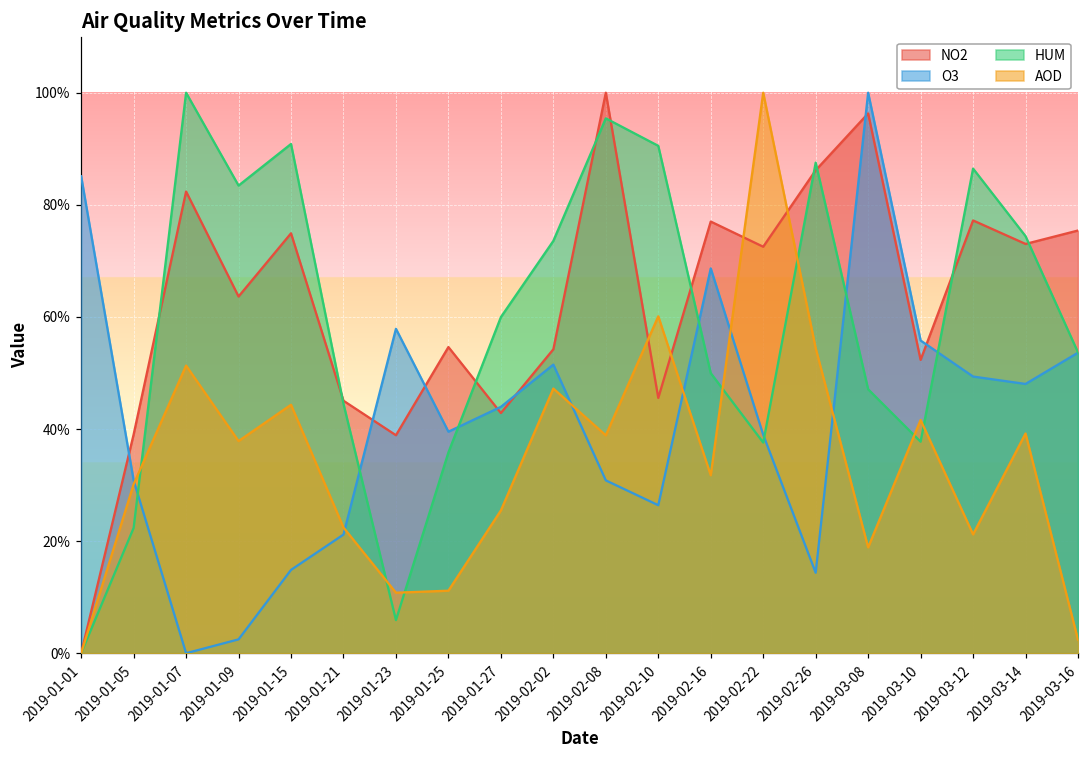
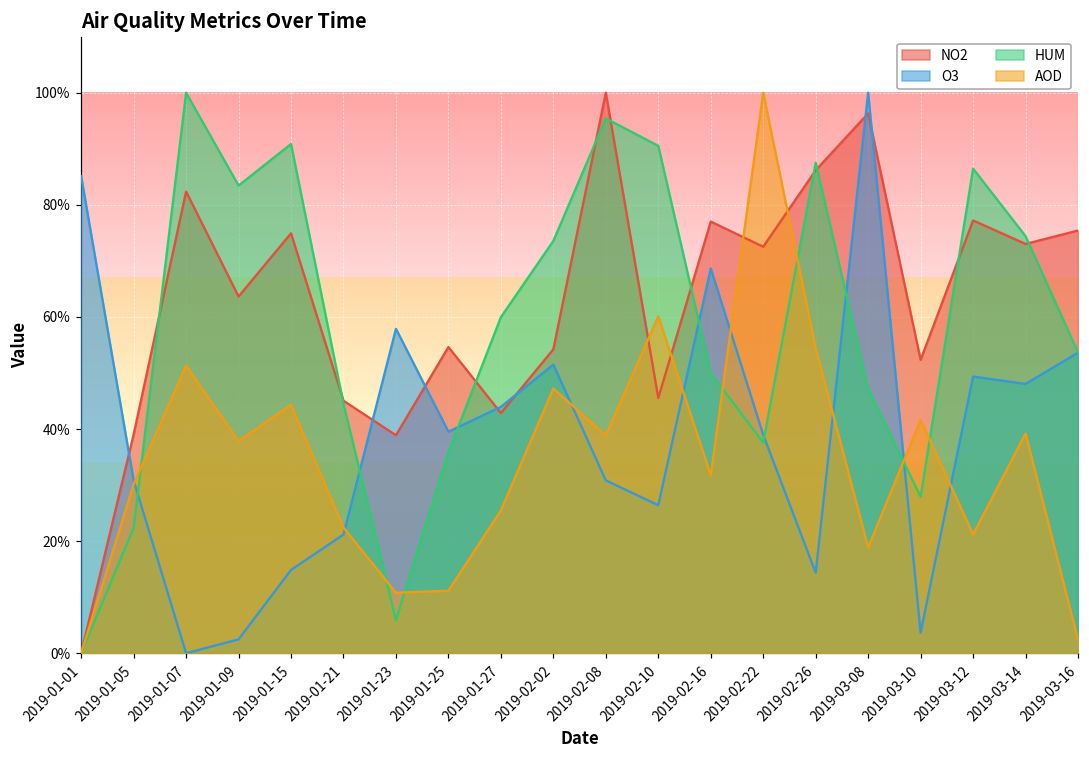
  {
    "NO2": {
      "2019-01-05": "39%",
      "2019-01-07": "82%",
      "2019-01-09": "64%",
      "2019-01-15": "75%",
      "2019-01-21": "45%",
      "2019-01-23": "39%",
      "2019-01-25": "55%",
      "2019-01-27": "43%",
      "2019-02-02": "54%",
      "2019-02-08": "100%",
      "2019-02-10": "46%",
      "2019-02-16": "77%",
      "2019-02-22": "73%",
      "2019-02-26": "86%",
      "2019-03-08": "96%",
      "2019-03-10": "52%",
      "2019-03-12": "77%",
      "2019-03-14": "73%",
      "2019-03-16": "75%"
    },
    "O3": {
      "2019-01-01": "85%",
      "2019-01-05": "31%",
      "2019-01-07": "0%",
      "2019-01-09": "2%",
      "2019-01-15": "15%",
      "2019-01-21": "21%",
      "2019-01-23": "58%",
      "2019-01-25": "40%",
      "2019-01-27": "44%",
      "2019-02-02": "51%",
      "2019-02-08": "31%",
      "2019-02-10": "26%",
      "2019-02-16": "69%",
      "2019-02-22": "39%",
      "2019-02-26": "14%",
      "2019-03-08": "100%",
-     "2019-03-10": "56%",
+     "2019-03-10": "4%",
      "2019-03-12": "49%",
      "2019-03-14": "48%"
    },
    "HUM": {
      "2019-01-05": "22%",
      "2019-01-07": "100%",
      "2019-01-09": "83%",
      "2019-01-15": "91%",
      "2019-01-21": "44%",
      "2019-01-23": "6%",
      "2019-01-25": "36%",
      "2019-01-27": "60%",
      "2019-02-02": "74%",
      "2019-02-08": "95%",
      "2019-02-10": "91%",
      "2019-02-16": "50%",
      "2019-02-22": "38%",
      "2019-02-26": "88%",
      "2019-03-08": "47%",
-     "2019-03-10": "38%",
+     "2019-03-10": "28%",
      "2019-03-12": "86%",
      "2019-03-14": "74%"
    },
    "AOD": {
      "2019-01-05": "30%",
      "2019-01-07": "51%",
      "2019-01-09": "38%",
      "2019-01-15": "44%",
      "2019-01-21": "22%",
      "2019-01-23": "11%",
      "2019-01-25": "11%",
      "2019-01-27": "25%",
      "2019-02-02": "47%",
      "2019-02-08": "39%",
      "2019-02-10": "60%",
      "2019-02-16": "32%",
      "2019-02-22": "100%",
      "2019-02-26": "54%",
      "2019-03-08": "19%",
      "2019-03-10": "42%",
      "2019-03-12": "21%",
      "2019-03-14": "39%",
      "2019-03-16": "2%"
    }
  }
